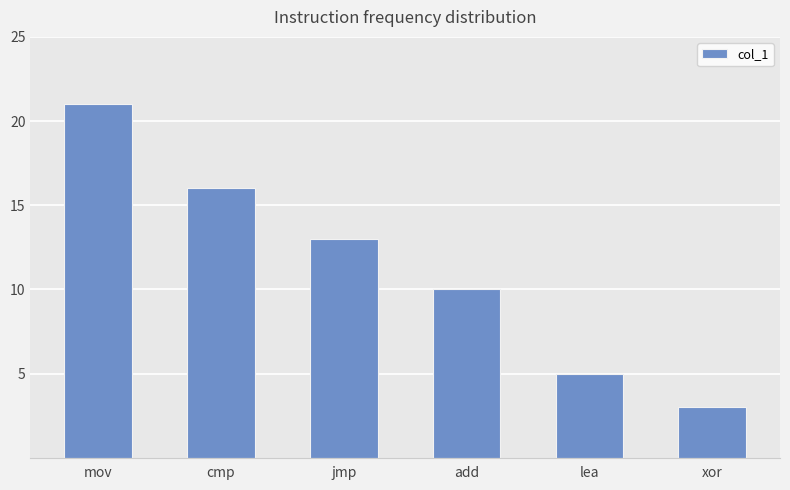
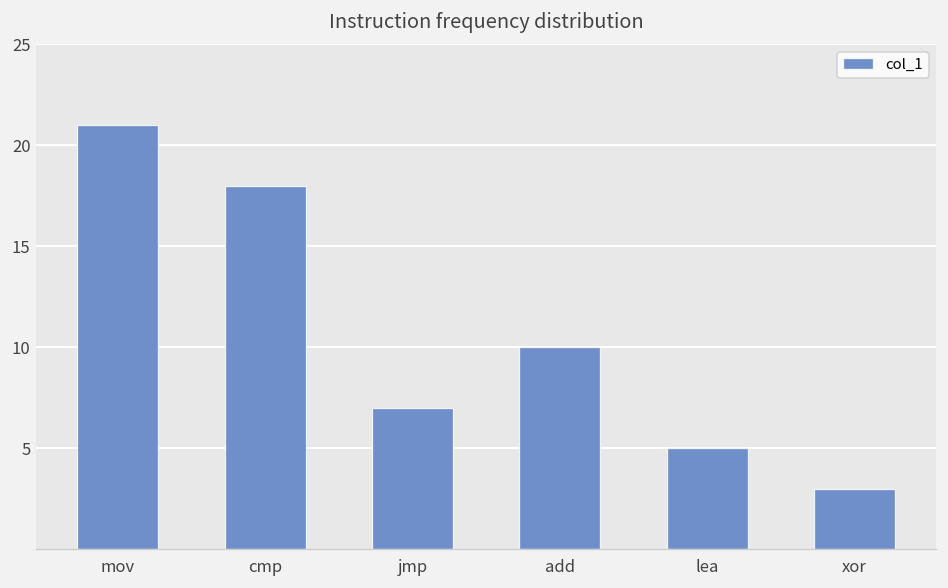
  {
    "mov": 21,
-   "cmp": 16,
-   "jmp": 13,
+   "cmp": 18,
+   "jmp": 7,
    "add": 10,
    "lea": 5,
    "xor": 3
  }
